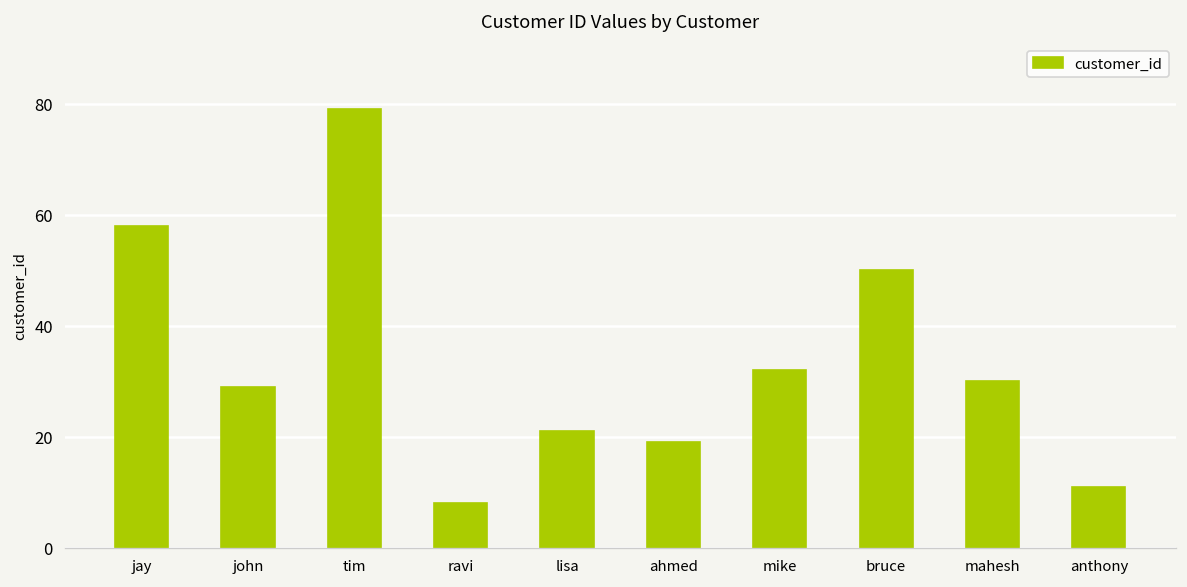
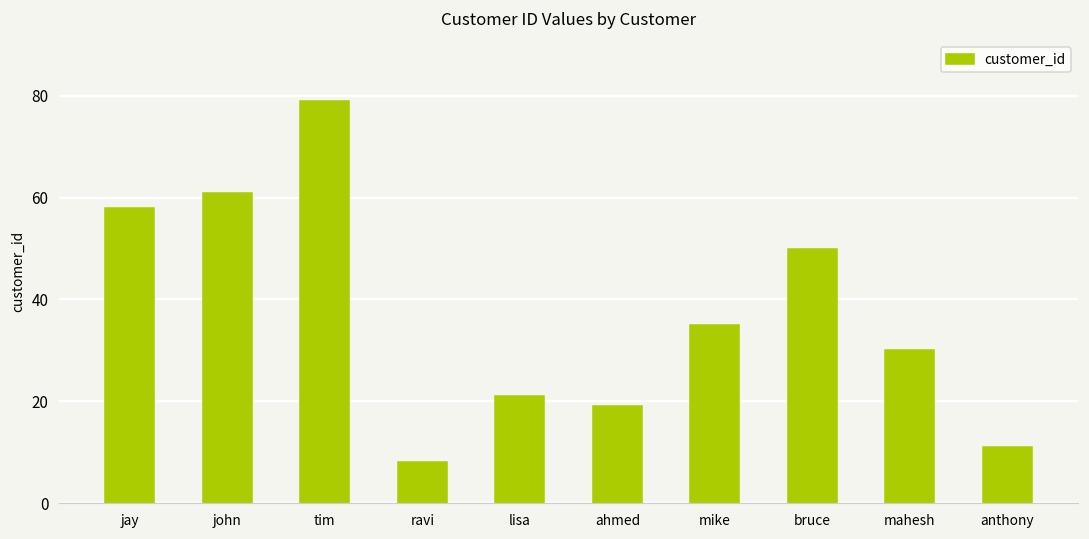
  {
    "jay": 58,
-   "john": 29,
+   "john": 61,
    "tim": 79,
    "ravi": 8,
    "lisa": 21,
    "ahmed": 19,
-   "mike": 32,
+   "mike": 35,
    "bruce": 50,
    "mahesh": 30,
    "anthony": 11
  }
